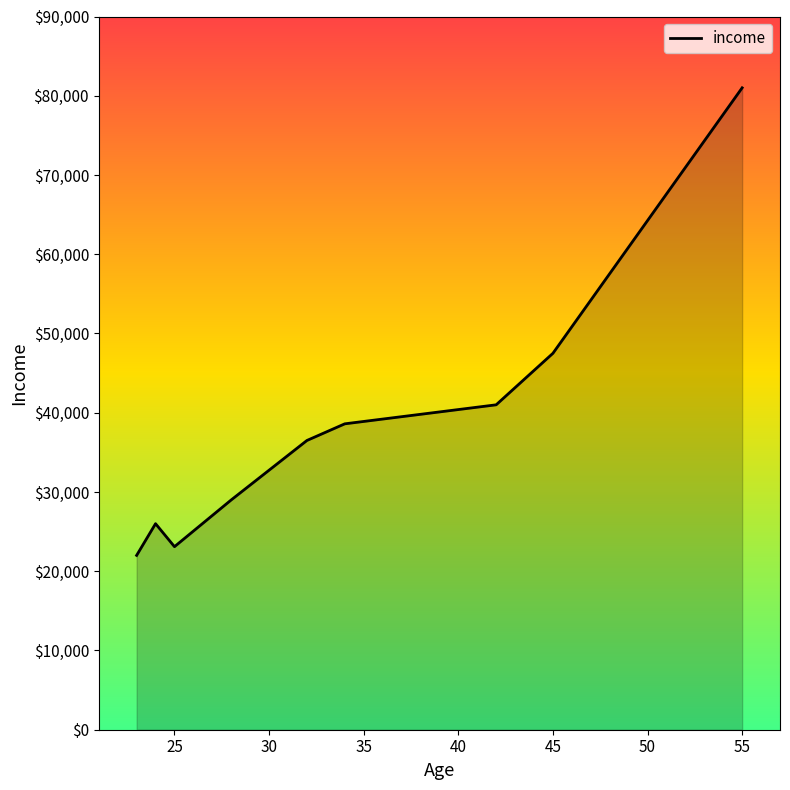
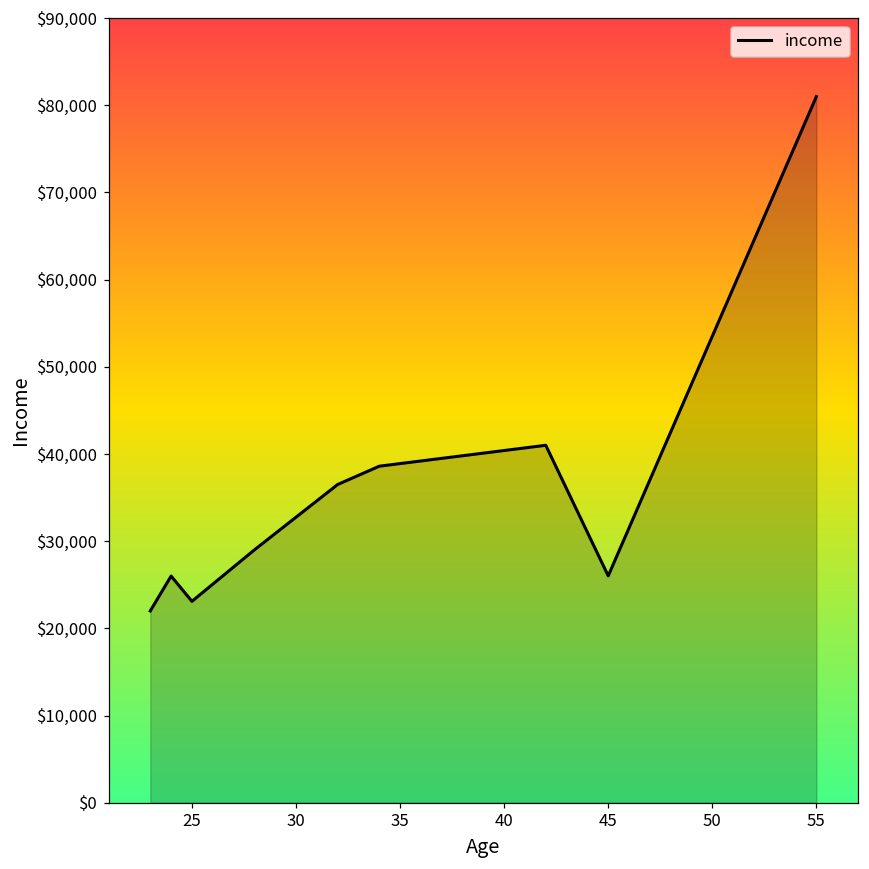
  {
    "25": "$23,000",
-   "45": "$48,000",
+   "45": "$26,000",
    "55": "$81,000"
  }
